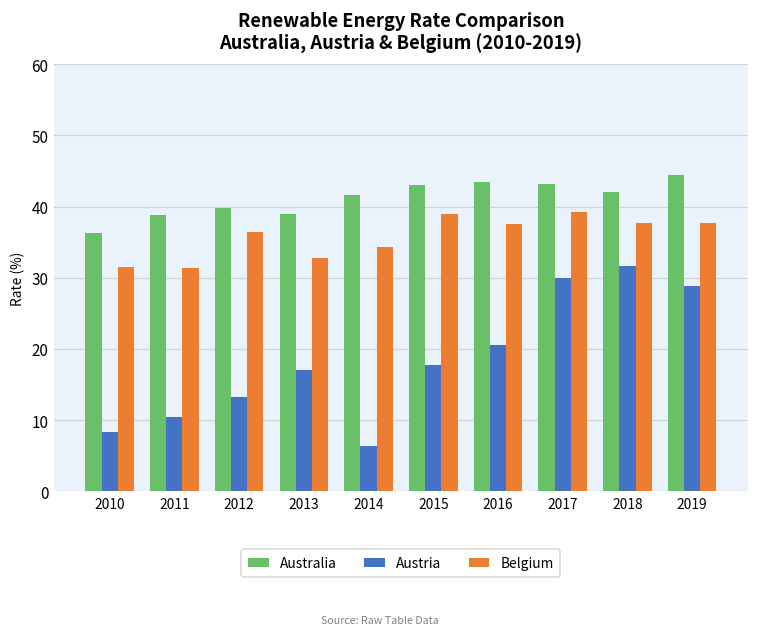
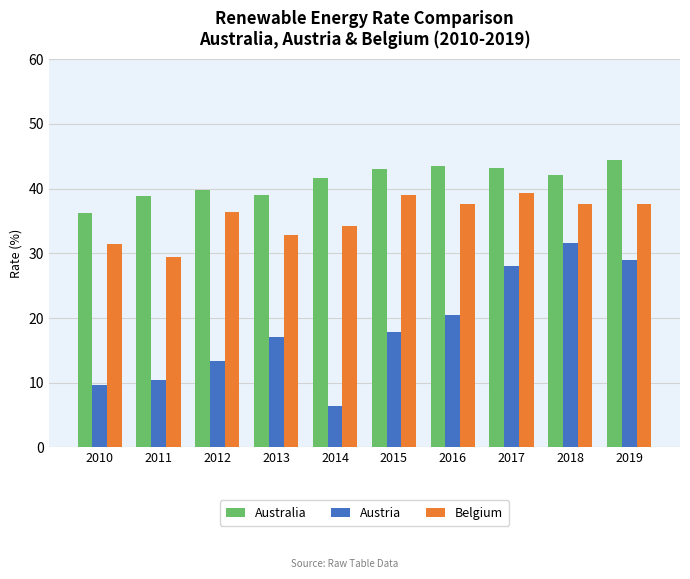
  {
    "Australia": {
      "2010": 36,
      "2011": 39,
      "2012": 40,
      "2013": 39,
      "2014": 42,
      "2015": 43,
      "2016": 44,
      "2017": 43,
      "2018": 42,
      "2019": 45
    },
    "Austria": {
-     "2010": 8,
+     "2010": 10,
      "2011": 11,
      "2012": 13,
      "2013": 17,
      "2014": 6,
      "2015": 18,
      "2016": 21,
-     "2017": 30,
+     "2017": 28,
      "2018": 32,
      "2019": 29
    },
    "Belgium": {
      "2010": 32,
-     "2011": 31,
+     "2011": 30,
      "2012": 36,
      "2013": 33,
      "2014": 34,
      "2015": 39,
      "2016": 38,
      "2017": 39,
      "2018": 38,
      "2019": 38
    }
  }
